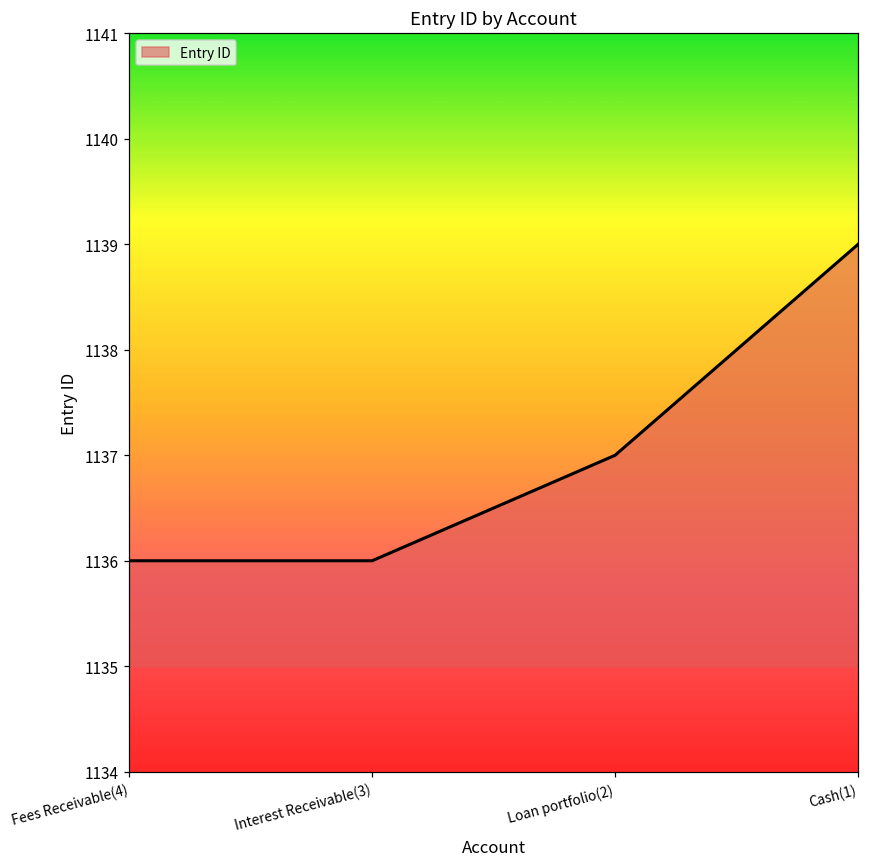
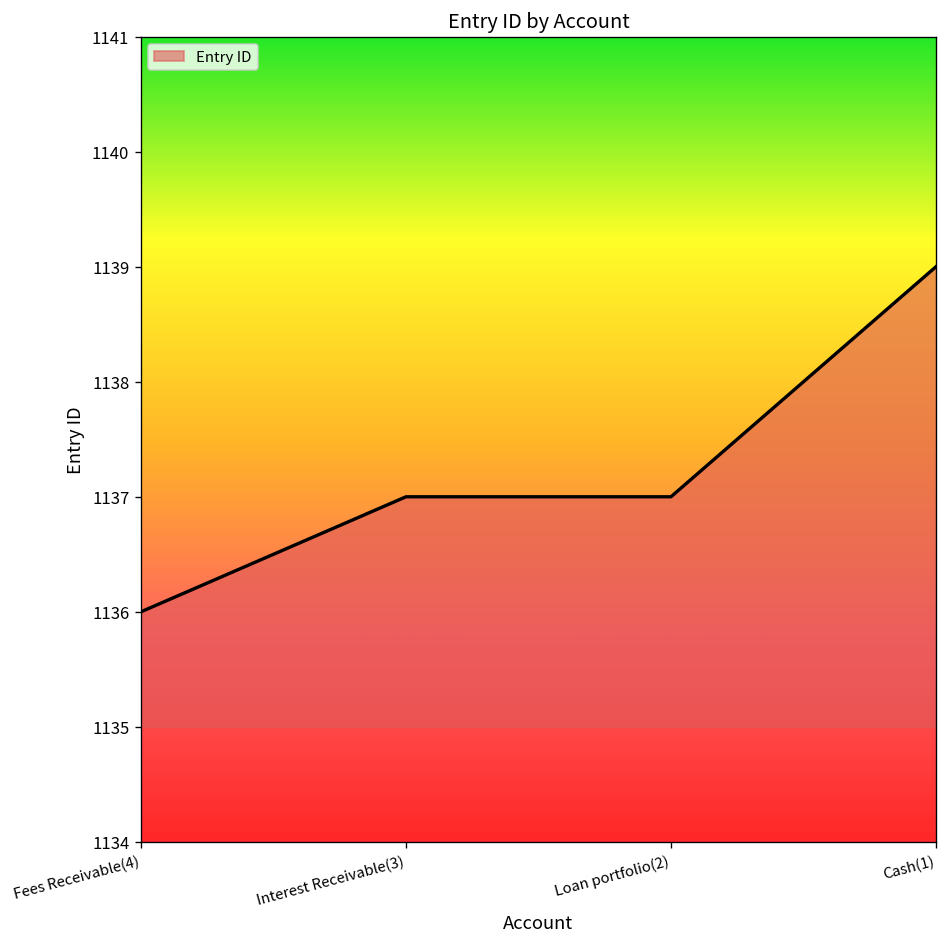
  {
    "Fees Receivable(4)": 1136,
-   "Interest Receivable(3)": 1136,
+   "Interest Receivable(3)": 1137,
    "Loan portfolio(2)": 1137,
    "Cash(1)": 1139
  }
